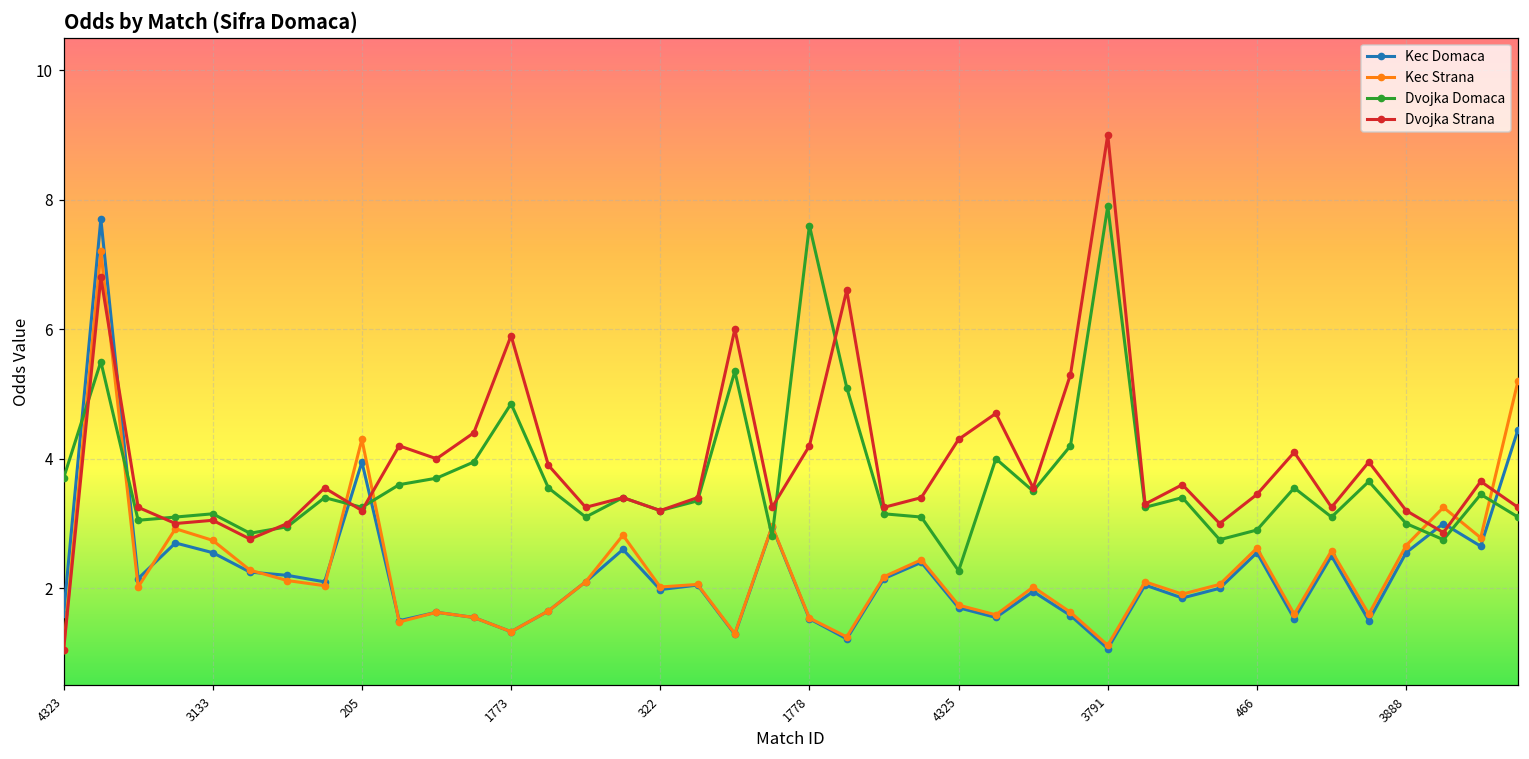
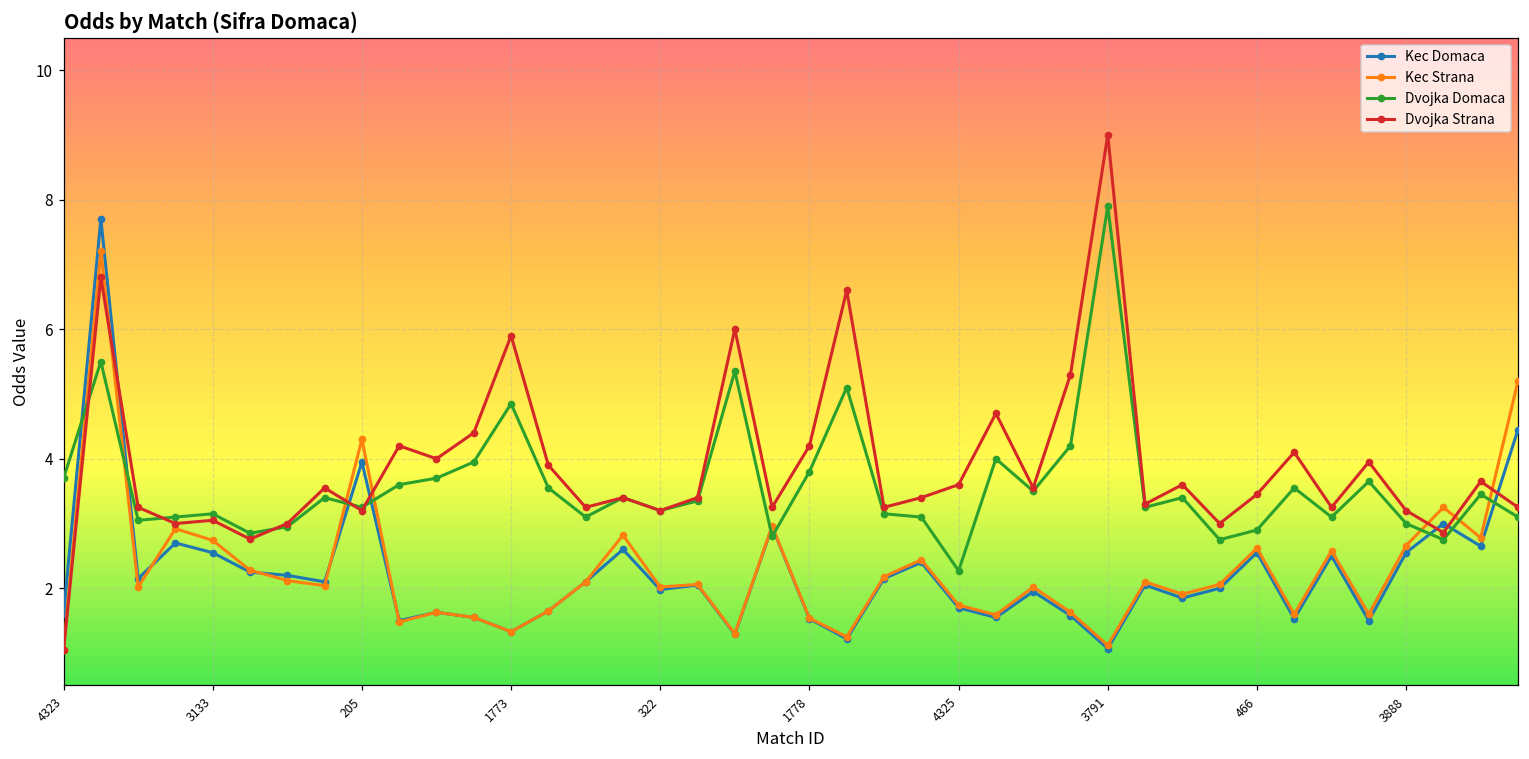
  {
    "Kec Domaca": {
      "4323": 1.6,
      "3133": 2.6,
      "205": 4.0,
      "3791": 1.1,
      "466": 2.6,
      "3888": 2.6
    },
    "Kec Strana": {
      "3133": 2.7,
      "205": 4.3,
      "3791": 1.1,
      "466": 2.6,
      "3888": 2.7
    },
    "Dvojka Domaca": {
      "4323": 3.7,
      "3133": 3.2,
      "205": 3.3,
      "1773": 4.9,
-     "1778": 7.6,
+     "1778": 3.8,
      "4325": 2.3,
      "3791": 7.9,
      "466": 2.9,
      "3888": 3.0
    },
    "Dvojka Strana": {
      "3133": 3.1,
      "205": 3.2,
      "1773": 5.9,
      "1778": 4.2,
-     "4325": 4.3,
+     "4325": 3.6,
      "3791": 9.0,
      "466": 3.5,
      "3888": 3.2
    }
  }
